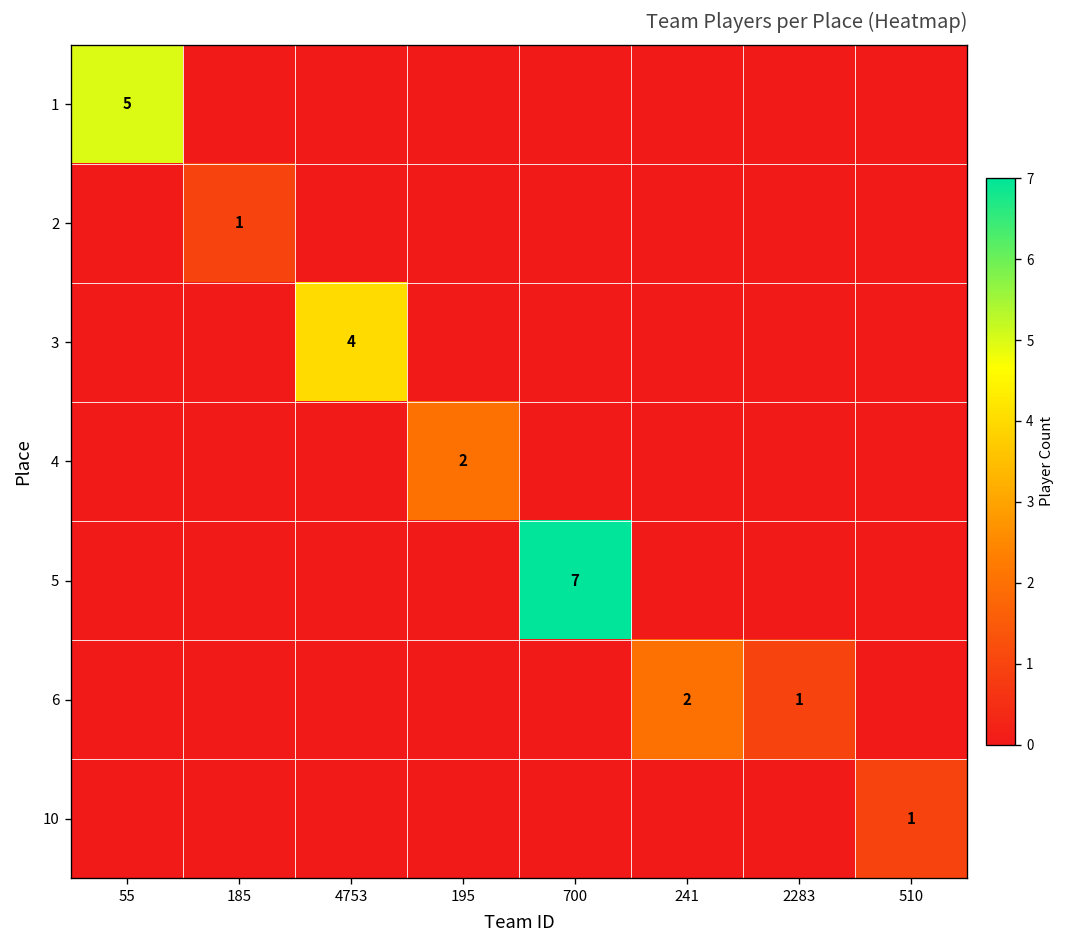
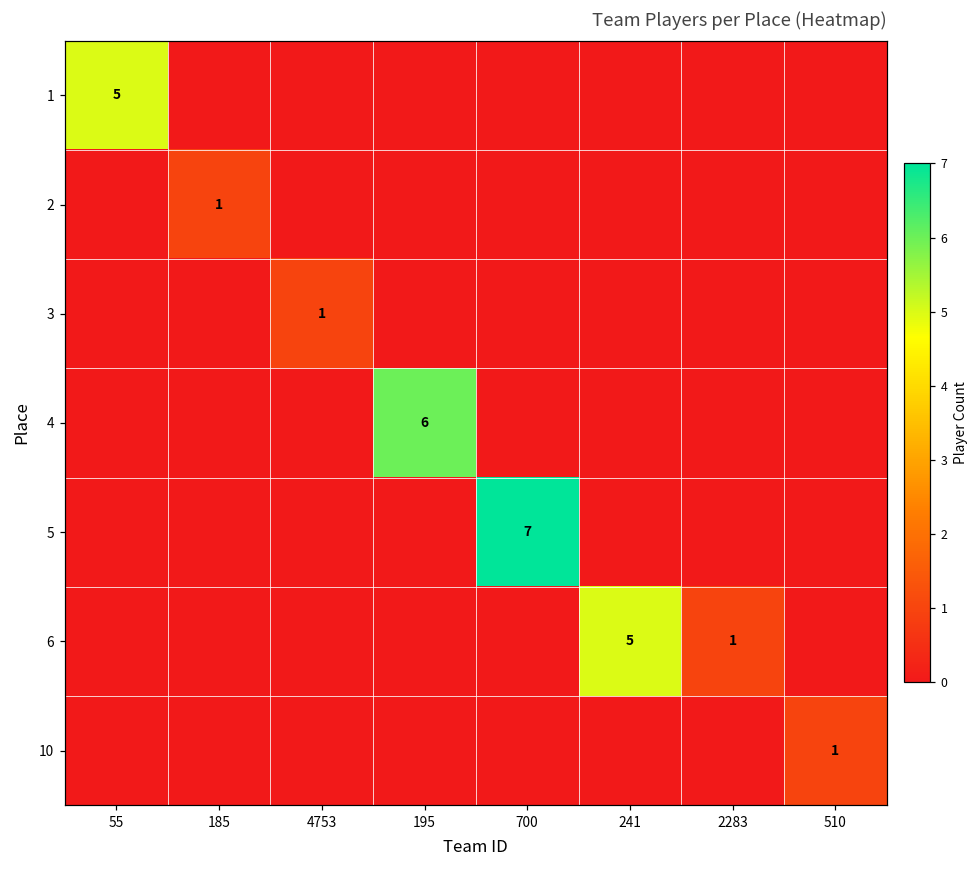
  {
    "1": {
      "55": 5
    },
    "2": {
      "185": 1
    },
    "3": {
-     "4753": 4
+     "4753": 1
    },
    "4": {
-     "195": 2
+     "195": 6
    },
    "5": {
      "700": 7
    },
    "6": {
-     "241": 2,
+     "241": 5,
      "2283": 1
    },
    "10": {
      "510": 1
    }
  }
